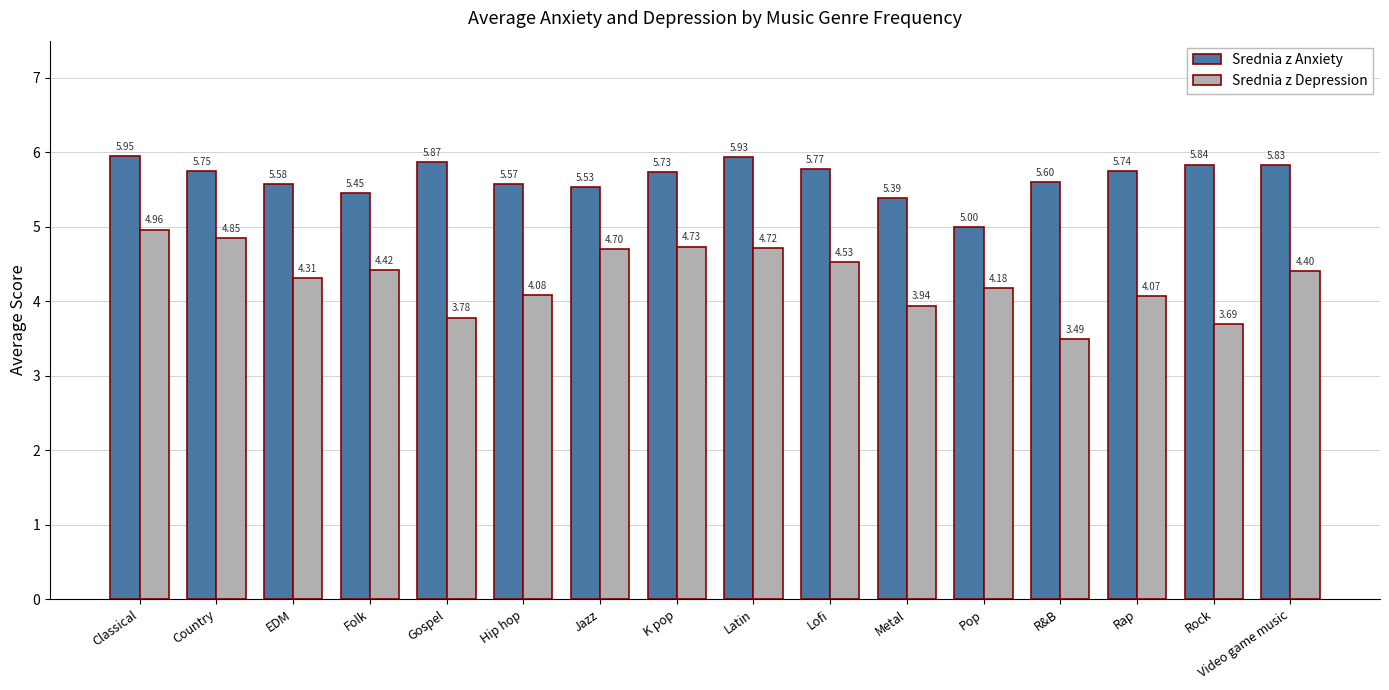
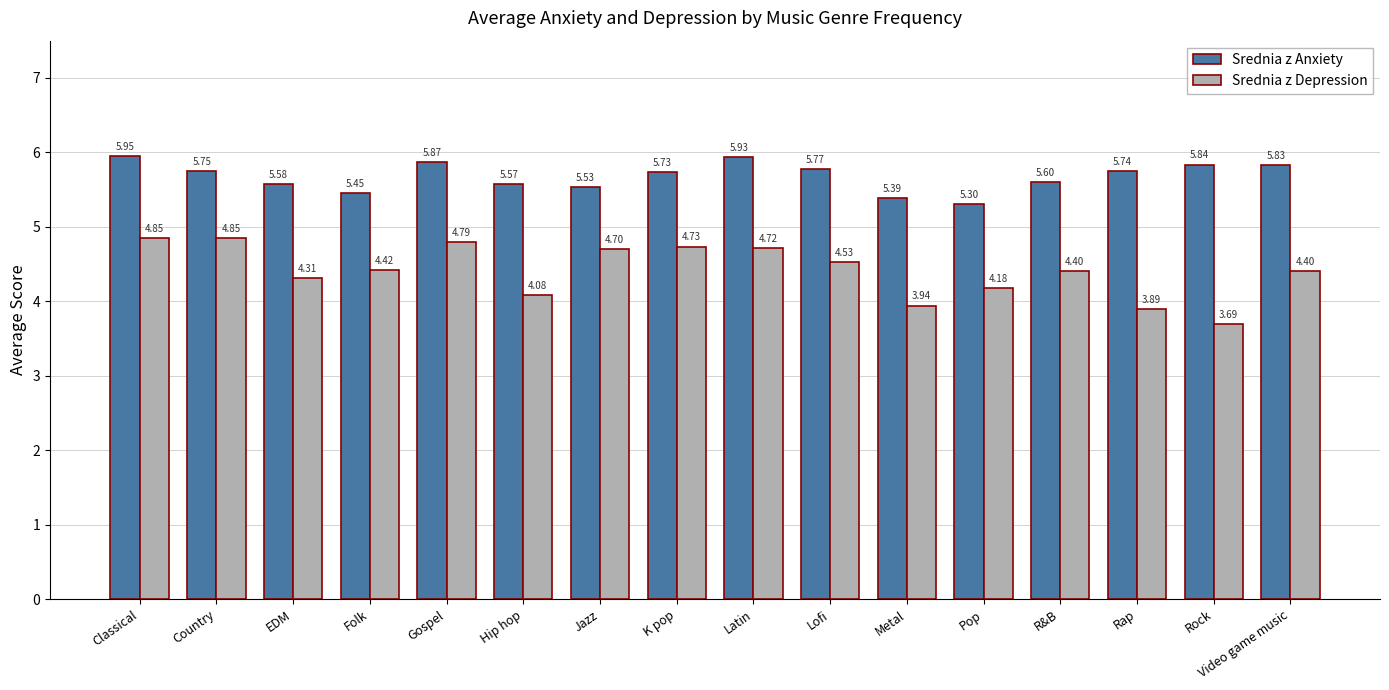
  {
    "Srednia z Anxiety": {
      "Classical": 5.95,
      "Country": 5.75,
      "EDM": 5.58,
      "Folk": 5.45,
      "Gospel": 5.87,
      "Hip hop": 5.57,
      "Jazz": 5.53,
      "K pop": 5.73,
      "Latin": 5.93,
      "Lofi": 5.77,
      "Metal": 5.39,
-     "Pop": 5.00,
+     "Pop": 5.30,
      "R&B": 5.60,
      "Rap": 5.74,
      "Rock": 5.84,
      "Video game music": 5.83
    },
    "Srednia z Depression": {
-     "Classical": 4.96,
+     "Classical": 4.85,
      "Country": 4.85,
      "EDM": 4.31,
      "Folk": 4.42,
-     "Gospel": 3.78,
+     "Gospel": 4.79,
      "Hip hop": 4.08,
      "Jazz": 4.70,
      "K pop": 4.73,
      "Latin": 4.72,
      "Lofi": 4.53,
      "Metal": 3.94,
      "Pop": 4.18,
-     "R&B": 3.49,
-     "Rap": 4.07,
+     "R&B": 4.40,
+     "Rap": 3.89,
      "Rock": 3.69,
      "Video game music": 4.40
    }
  }
